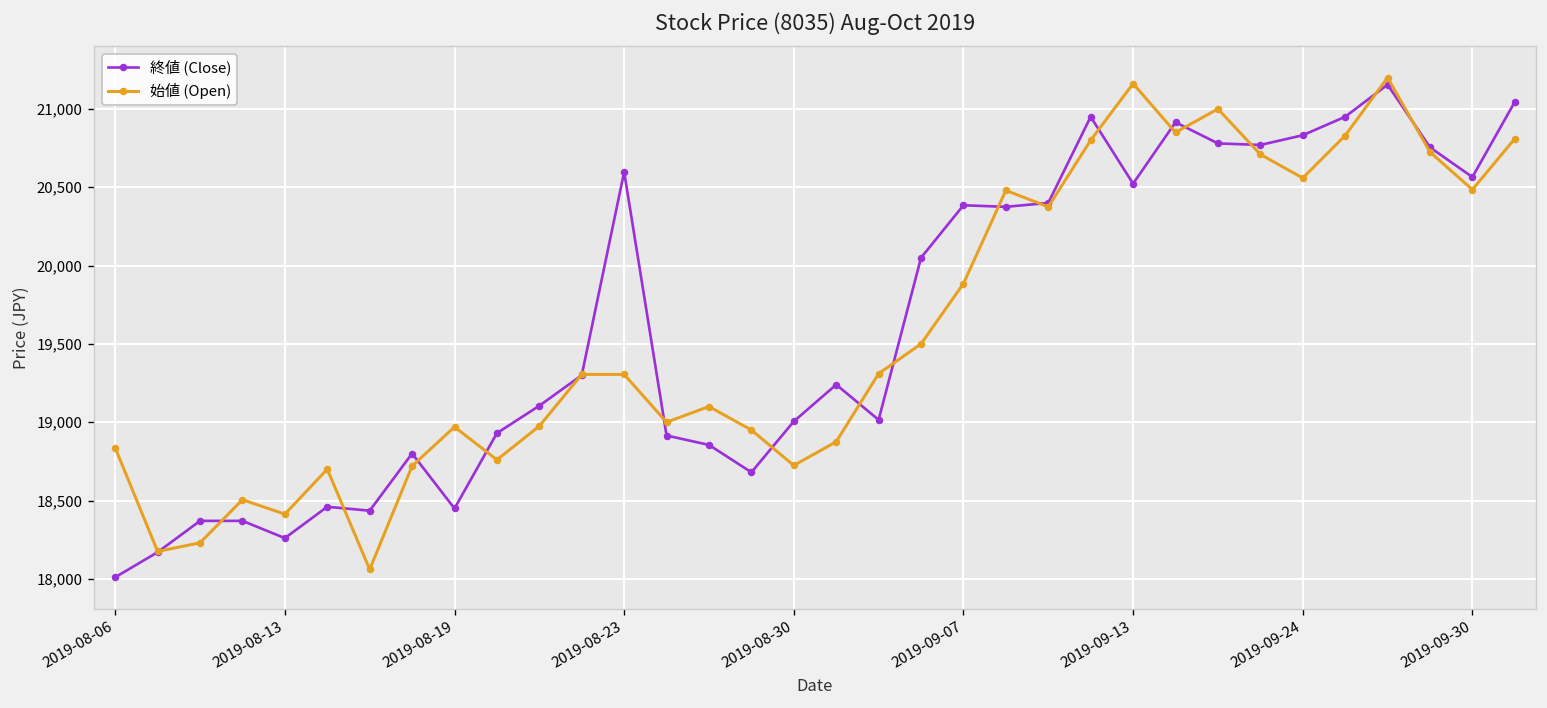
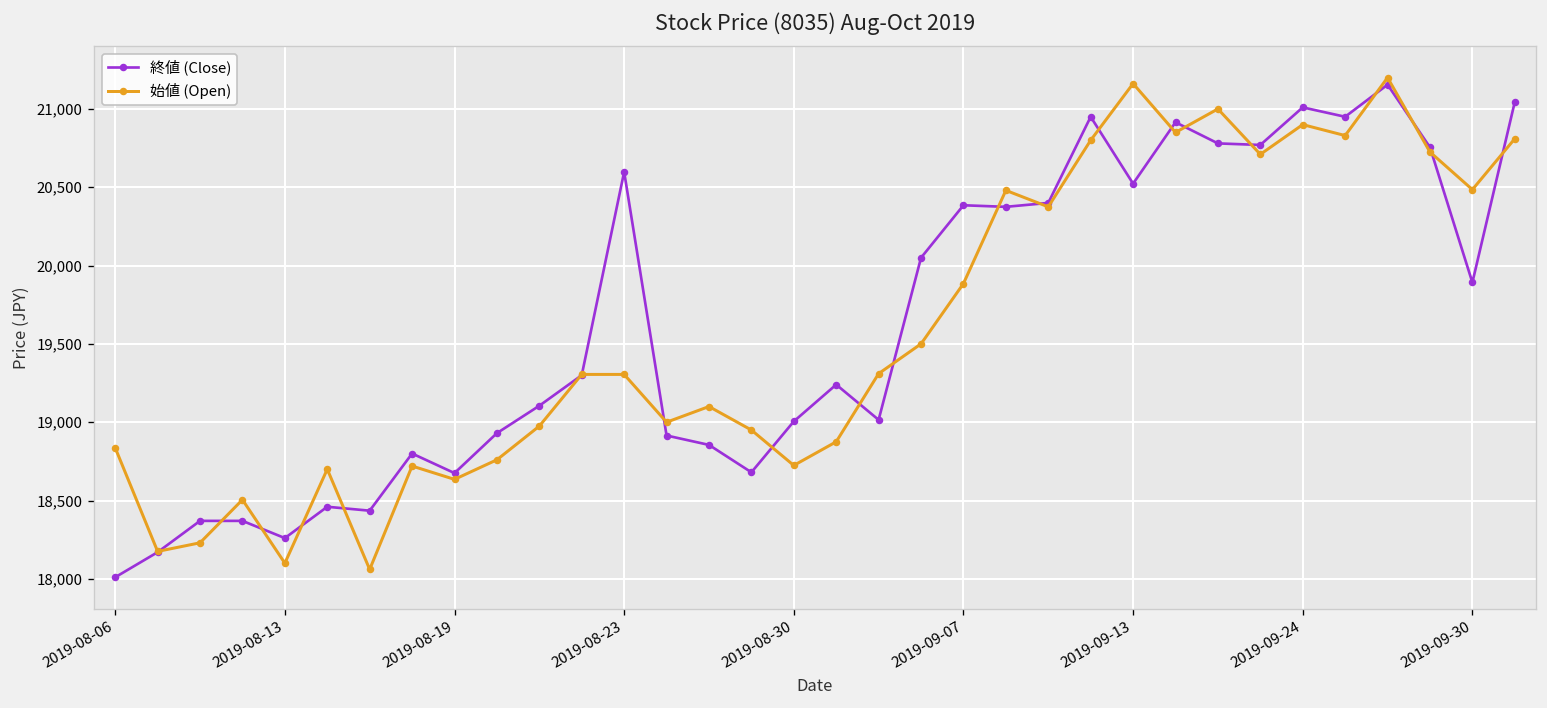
  {
    "終値 (Close)": {
      "2019-08-06": "18,010",
      "2019-08-13": "18,260",
-     "2019-08-19": "18,450",
+     "2019-08-19": "18,680",
      "2019-08-23": "20,600",
      "2019-08-30": "19,010",
      "2019-09-07": "20,390",
      "2019-09-13": "20,520",
-     "2019-09-24": "20,830",
-     "2019-09-30": "20,570"
+     "2019-09-24": "21,010",
+     "2019-09-30": "19,890"
    },
    "始値 (Open)": {
      "2019-08-06": "18,840",
-     "2019-08-13": "18,410",
-     "2019-08-19": "18,970",
+     "2019-08-13": "18,100",
+     "2019-08-19": "18,640",
      "2019-08-23": "19,310",
      "2019-08-30": "18,720",
      "2019-09-07": "19,890",
      "2019-09-13": "21,160",
-     "2019-09-24": "20,560",
+     "2019-09-24": "20,900",
      "2019-09-30": "20,490"
    }
  }
